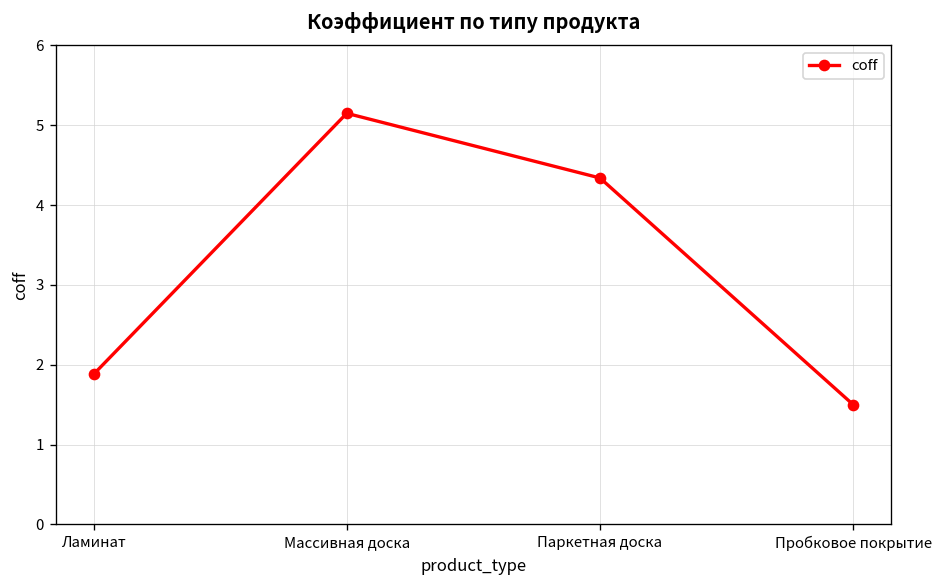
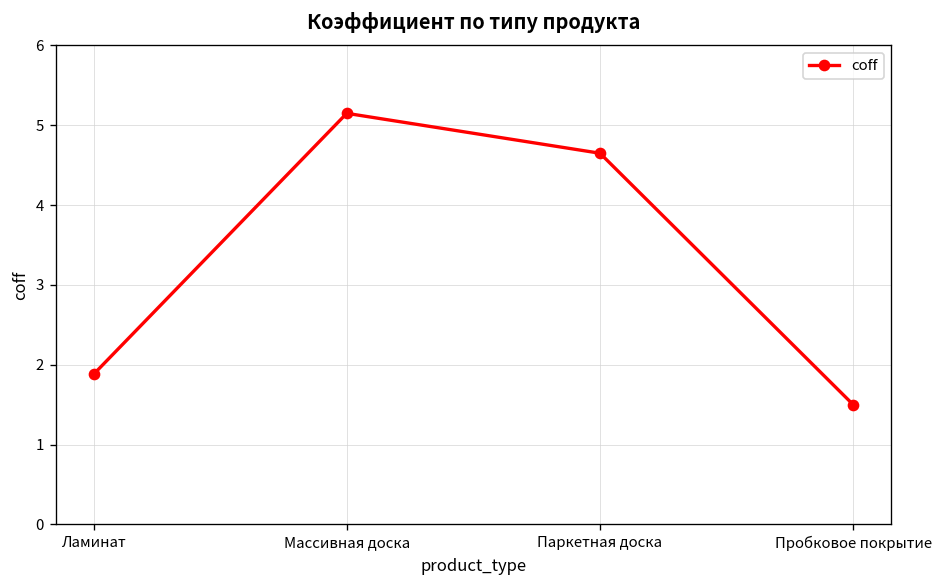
  {
    "Ламинат": 1.9,
    "Массивная доска": 5.2,
-   "Паркетная доска": 4.3,
+   "Паркетная доска": 4.7,
    "Пробковое покрытие": 1.5
  }
